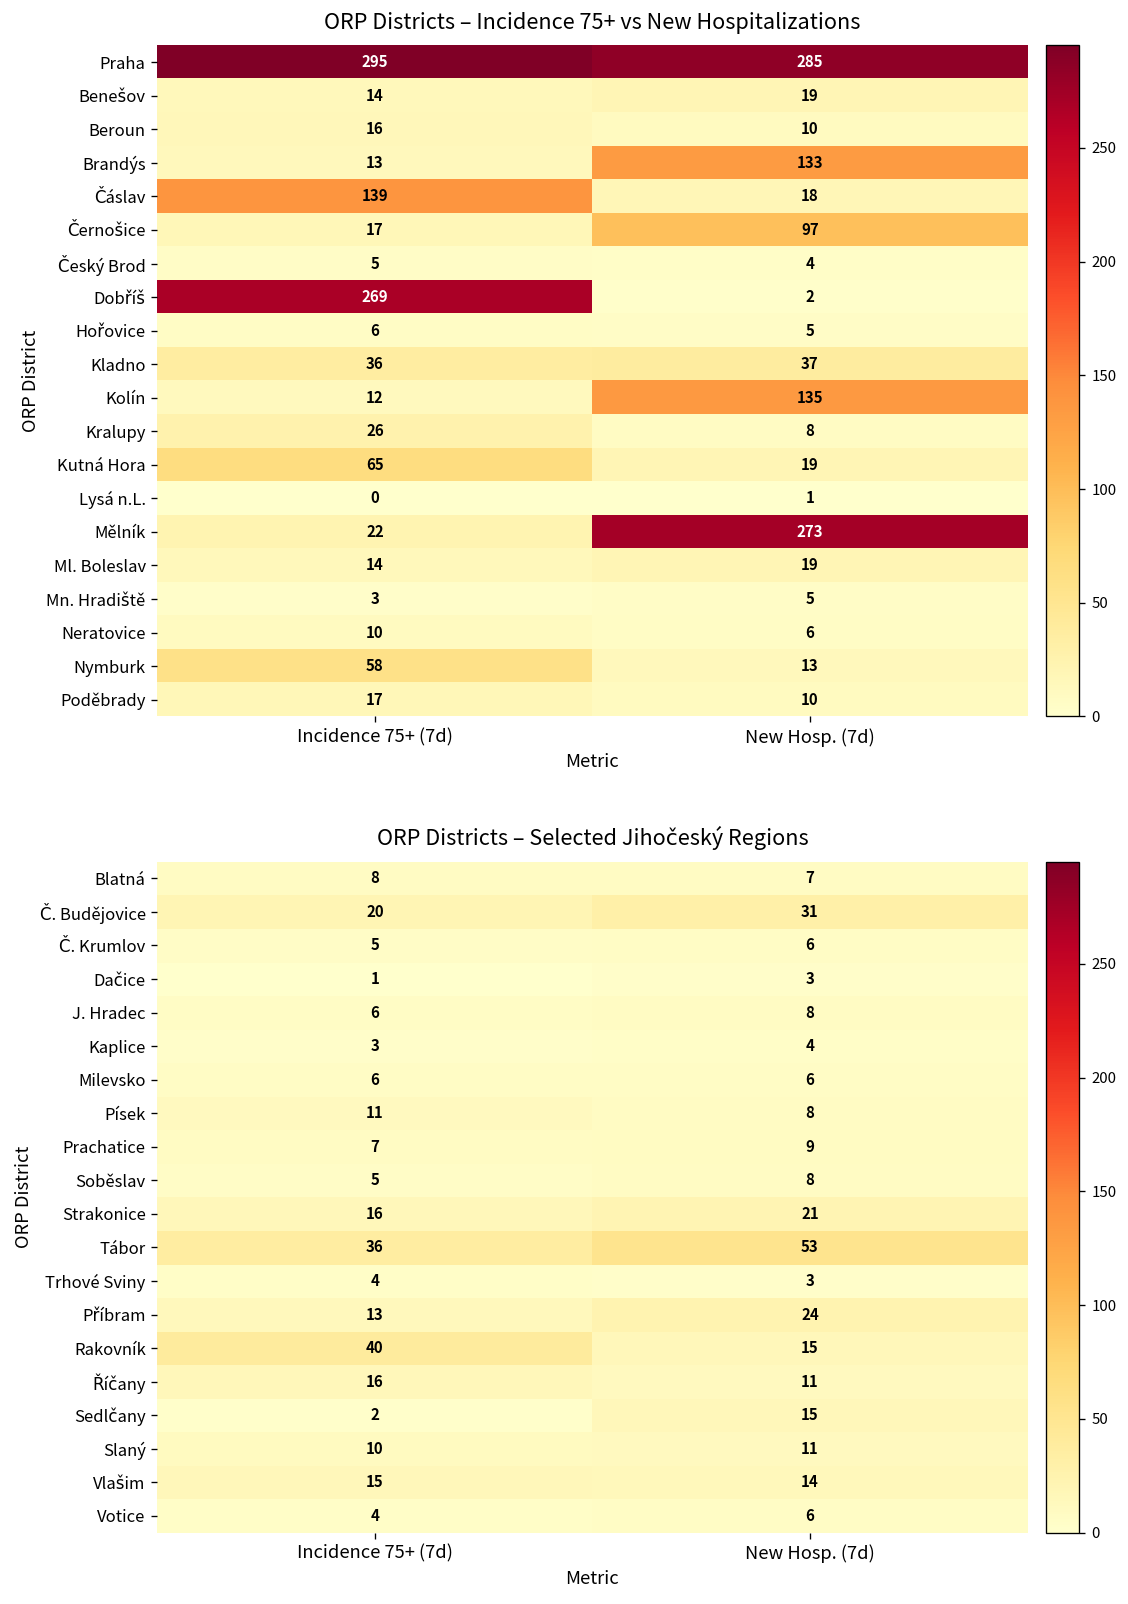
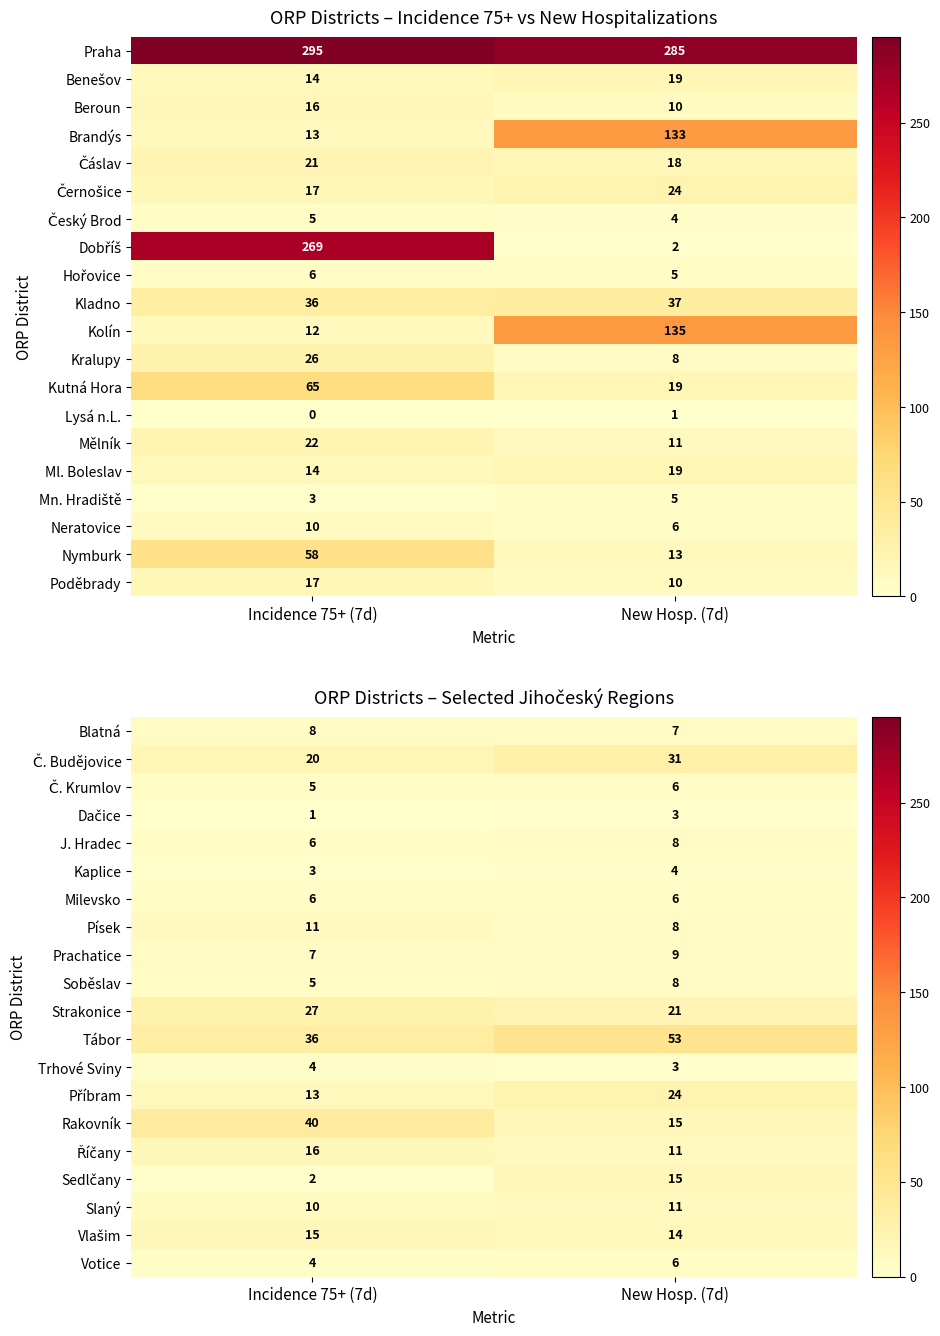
  {
    "ORP Districts – Incidence 75+ vs New Hospitalizations": {
      "Praha": {
        "Incidence 75+ (7d)": 295,
        "New Hosp. (7d)": 285
      },
      "Benešov": {
        "Incidence 75+ (7d)": 14,
        "New Hosp. (7d)": 19
      },
      "Beroun": {
        "Incidence 75+ (7d)": 16,
        "New Hosp. (7d)": 10
      },
      "Brandýs": {
        "Incidence 75+ (7d)": 13,
        "New Hosp. (7d)": 133
      },
      "Čáslav": {
-       "Incidence 75+ (7d)": 139,
+       "Incidence 75+ (7d)": 21,
        "New Hosp. (7d)": 18
      },
      "Černošice": {
        "Incidence 75+ (7d)": 17,
-       "New Hosp. (7d)": 97
+       "New Hosp. (7d)": 24
      },
      "Český Brod": {
        "Incidence 75+ (7d)": 5,
        "New Hosp. (7d)": 4
      },
      "Dobříš": {
        "Incidence 75+ (7d)": 269,
        "New Hosp. (7d)": 2
      },
      "Hořovice": {
        "Incidence 75+ (7d)": 6,
        "New Hosp. (7d)": 5
      },
      "Kladno": {
        "Incidence 75+ (7d)": 36,
        "New Hosp. (7d)": 37
      },
      "Kolín": {
        "Incidence 75+ (7d)": 12,
        "New Hosp. (7d)": 135
      },
      "Kralupy": {
        "Incidence 75+ (7d)": 26,
        "New Hosp. (7d)": 8
      },
      "Kutná Hora": {
        "Incidence 75+ (7d)": 65,
        "New Hosp. (7d)": 19
      },
      "Lysá n.L.": {
        "Incidence 75+ (7d)": 0,
        "New Hosp. (7d)": 1
      },
      "Mělník": {
        "Incidence 75+ (7d)": 22,
-       "New Hosp. (7d)": 273
+       "New Hosp. (7d)": 11
      },
      "Ml. Boleslav": {
        "Incidence 75+ (7d)": 14,
        "New Hosp. (7d)": 19
      },
      "Mn. Hradiště": {
        "Incidence 75+ (7d)": 3,
        "New Hosp. (7d)": 5
      },
      "Neratovice": {
        "Incidence 75+ (7d)": 10,
        "New Hosp. (7d)": 6
      },
      "Nymburk": {
        "Incidence 75+ (7d)": 58,
        "New Hosp. (7d)": 13
      },
      "Poděbrady": {
        "Incidence 75+ (7d)": 17,
        "New Hosp. (7d)": 10
      }
    },
    "ORP Districts – Selected Jihočeský Regions": {
      "Blatná": {
        "Incidence 75+ (7d)": 8,
        "New Hosp. (7d)": 7
      },
      "Č. Budějovice": {
        "Incidence 75+ (7d)": 20,
        "New Hosp. (7d)": 31
      },
      "Č. Krumlov": {
        "Incidence 75+ (7d)": 5,
        "New Hosp. (7d)": 6
      },
      "Dačice": {
        "Incidence 75+ (7d)": 1,
        "New Hosp. (7d)": 3
      },
      "J. Hradec": {
        "Incidence 75+ (7d)": 6,
        "New Hosp. (7d)": 8
      },
      "Kaplice": {
        "Incidence 75+ (7d)": 3,
        "New Hosp. (7d)": 4
      },
      "Milevsko": {
        "Incidence 75+ (7d)": 6,
        "New Hosp. (7d)": 6
      },
      "Písek": {
        "Incidence 75+ (7d)": 11,
        "New Hosp. (7d)": 8
      },
      "Prachatice": {
        "Incidence 75+ (7d)": 7,
        "New Hosp. (7d)": 9
      },
      "Soběslav": {
        "Incidence 75+ (7d)": 5,
        "New Hosp. (7d)": 8
      },
      "Strakonice": {
-       "Incidence 75+ (7d)": 16,
+       "Incidence 75+ (7d)": 27,
        "New Hosp. (7d)": 21
      },
      "Tábor": {
        "Incidence 75+ (7d)": 36,
        "New Hosp. (7d)": 53
      },
      "Trhové Sviny": {
        "Incidence 75+ (7d)": 4,
        "New Hosp. (7d)": 3
      },
      "Příbram": {
        "Incidence 75+ (7d)": 13,
        "New Hosp. (7d)": 24
      },
      "Rakovník": {
        "Incidence 75+ (7d)": 40,
        "New Hosp. (7d)": 15
      },
      "Říčany": {
        "Incidence 75+ (7d)": 16,
        "New Hosp. (7d)": 11
      },
      "Sedlčany": {
        "Incidence 75+ (7d)": 2,
        "New Hosp. (7d)": 15
      },
      "Slaný": {
        "Incidence 75+ (7d)": 10,
        "New Hosp. (7d)": 11
      },
      "Vlašim": {
        "Incidence 75+ (7d)": 15,
        "New Hosp. (7d)": 14
      },
      "Votice": {
        "Incidence 75+ (7d)": 4,
        "New Hosp. (7d)": 6
      }
    }
  }
